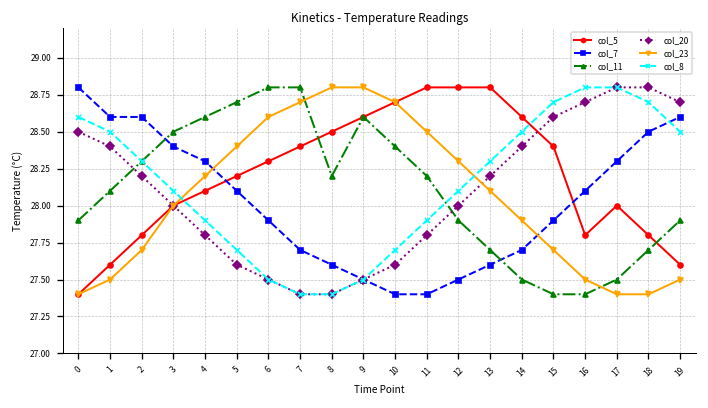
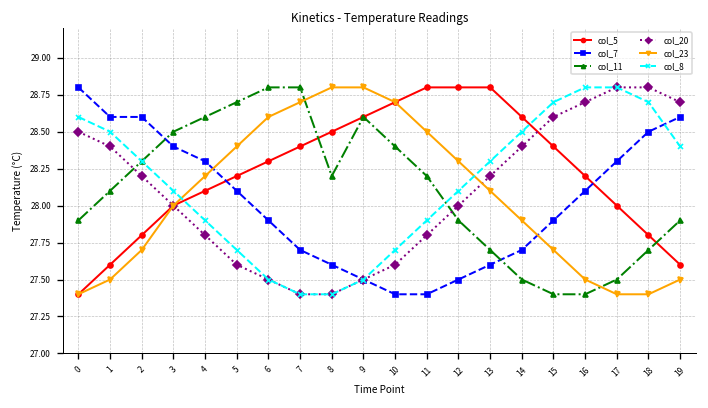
  {
    "col_5": {
      "1": 27.6,
      "2": 27.8,
      "4": 28.1,
      "5": 28.2,
      "6": 28.3,
      "7": 28.4,
      "8": 28.5,
      "11": 28.8,
      "12": 28.8,
      "13": 28.8,
      "14": 28.6,
      "15": 28.4,
-     "16": 27.8,
+     "16": 28.2,
      "17": 28.0,
      "18": 27.8,
      "19": 27.6
    },
    "col_7": {
      "0": 28.8,
      "1": 28.6,
      "2": 28.6,
      "3": 28.4,
      "4": 28.3,
      "5": 28.1,
      "6": 27.9,
      "7": 27.7,
      "8": 27.6,
      "10": 27.4,
      "11": 27.4,
      "12": 27.5,
      "13": 27.6,
      "14": 27.7,
      "15": 27.9,
      "16": 28.1,
      "17": 28.3,
      "18": 28.5,
      "19": 28.6
    },
    "col_11": {
      "0": 27.9,
      "1": 28.1,
      "3": 28.5,
      "4": 28.6,
      "5": 28.7,
      "6": 28.8,
      "7": 28.8,
      "8": 28.2,
      "10": 28.4,
      "11": 28.2,
      "12": 27.9,
      "13": 27.7,
      "14": 27.5,
      "15": 27.4,
      "16": 27.4,
      "17": 27.5,
      "18": 27.7,
      "19": 27.9
    },
    "col_20": {
      "0": 28.5,
      "1": 28.4,
      "2": 28.2,
      "4": 27.8,
      "5": 27.6,
      "10": 27.6,
      "11": 27.8,
      "12": 28.0,
      "13": 28.2,
      "14": 28.4,
      "15": 28.6,
      "16": 28.7,
      "18": 28.8,
      "19": 28.7
    },
    "col_23": {
      "1": 27.5,
      "2": 27.7,
      "4": 28.2,
      "5": 28.4,
      "6": 28.6,
      "7": 28.7,
      "8": 28.8,
      "9": 28.8,
      "11": 28.5,
      "12": 28.3,
      "13": 28.1,
      "14": 27.9,
      "15": 27.7,
      "16": 27.5,
      "17": 27.4,
      "18": 27.4,
      "19": 27.5
    },
    "col_8": {
      "0": 28.6,
      "1": 28.5,
      "3": 28.1,
      "4": 27.9,
      "5": 27.7,
      "10": 27.7,
      "11": 27.9,
      "12": 28.1,
      "13": 28.3,
      "14": 28.5,
      "15": 28.7,
      "16": 28.8,
      "18": 28.7,
-     "19": 28.5
+     "19": 28.4
    }
  }
